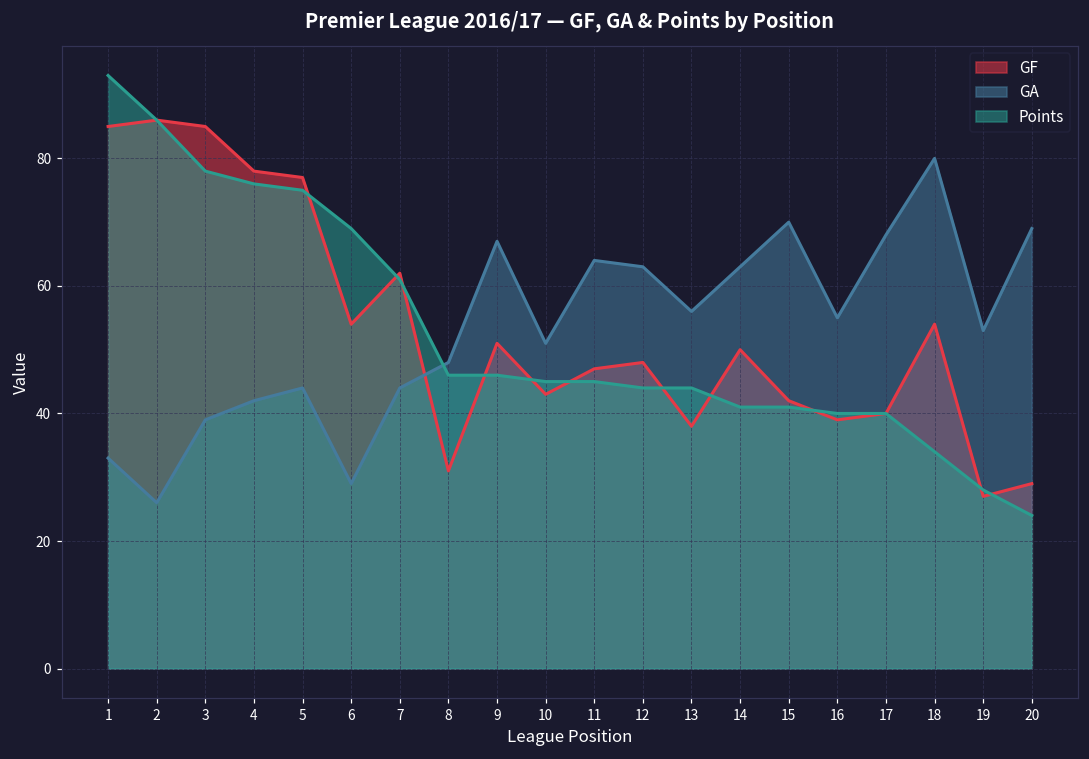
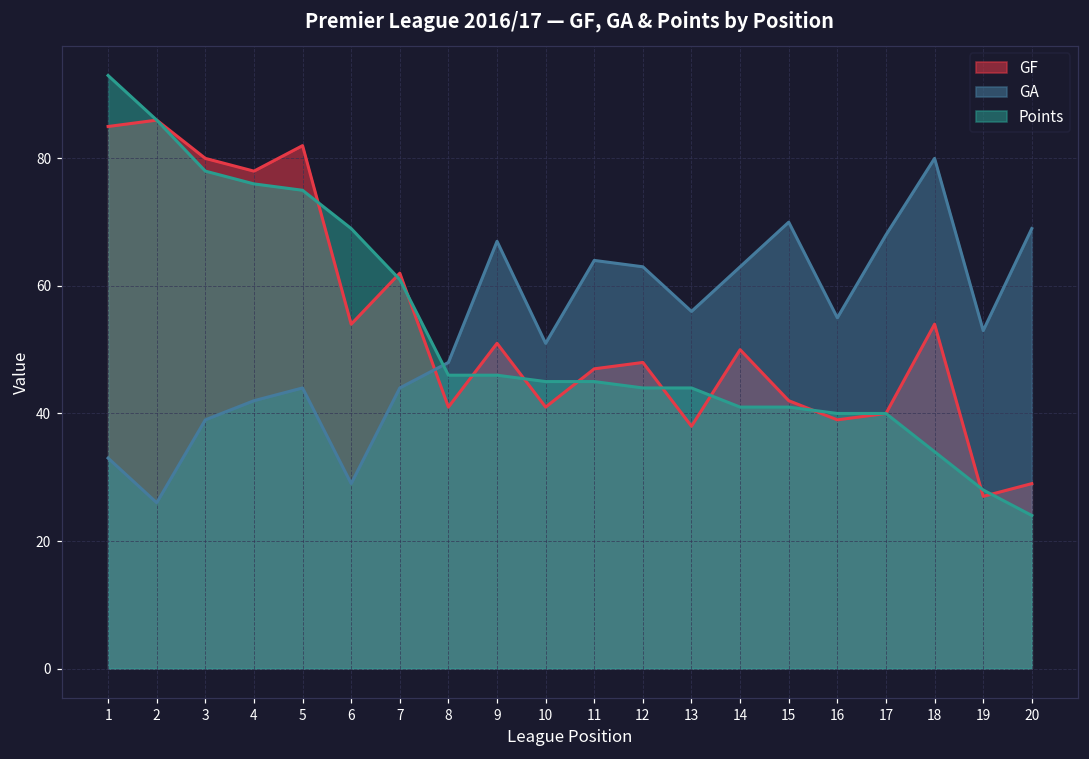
  {
    "GF": {
      "1": 85,
-     "3": 85,
+     "3": 80,
      "4": 78,
-     "5": 77,
+     "5": 82,
      "6": 54,
      "7": 62,
-     "8": 31,
+     "8": 41,
      "9": 51,
-     "10": 43,
+     "10": 41,
      "11": 47,
      "12": 48,
      "13": 38,
      "14": 50,
      "15": 42,
      "16": 39,
      "18": 54,
      "19": 27,
      "20": 29
    }
  }
